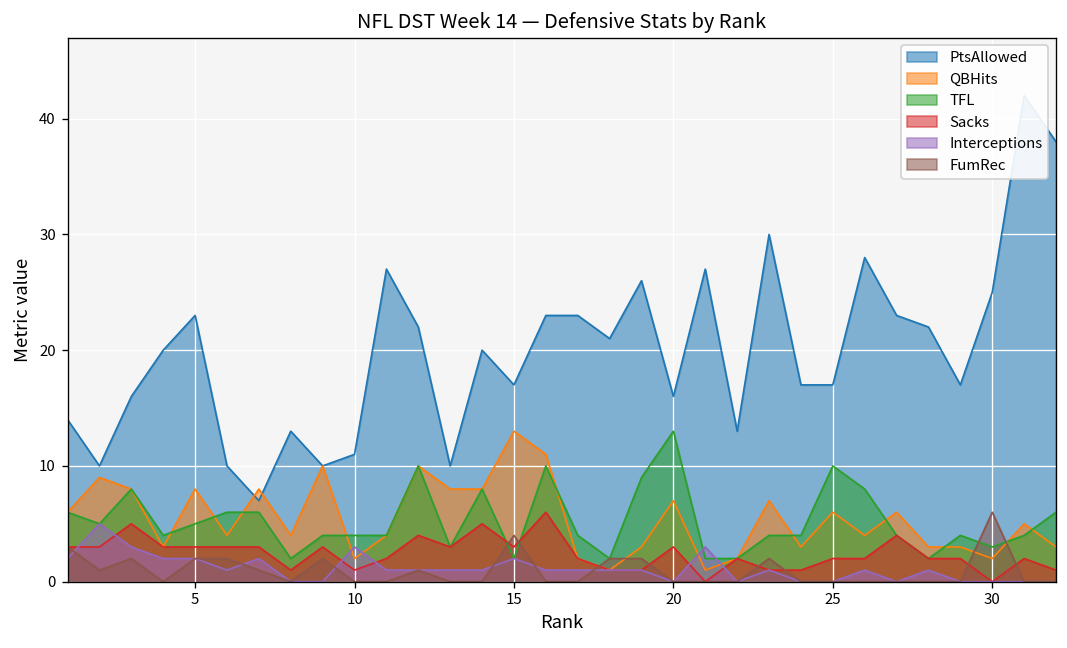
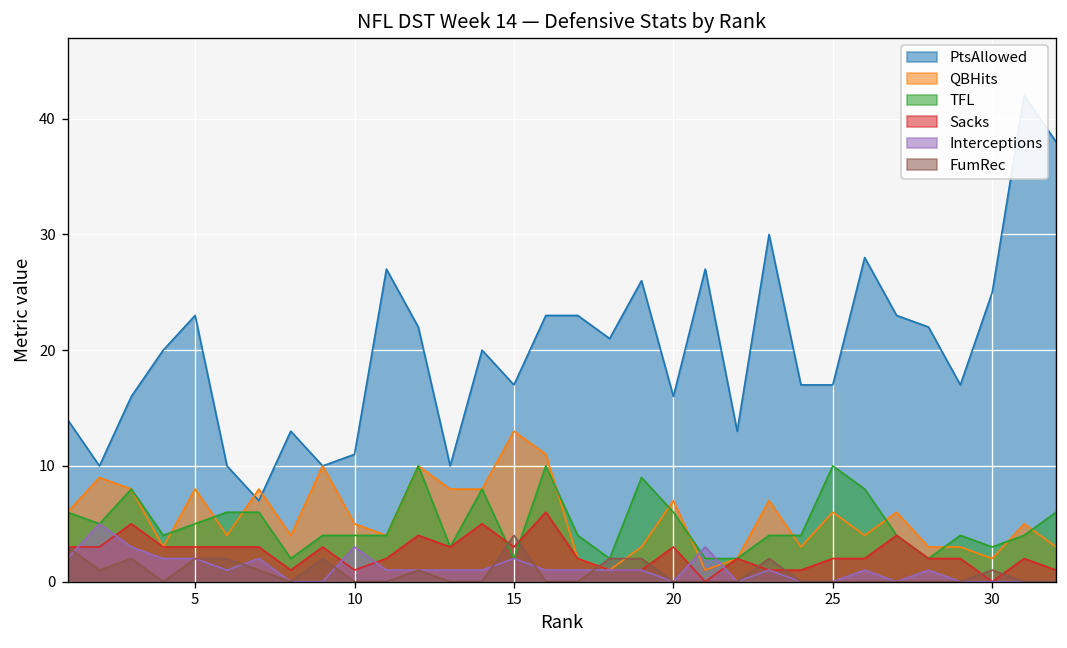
  {
    "PtsAllowed": {
      "5": 23,
      "10": 11,
      "15": 17,
      "20": 16,
      "25": 17,
      "30": 25
    },
    "QBHits": {
      "5": 8,
-     "10": 2,
+     "10": 5,
      "15": 13,
      "20": 7,
      "25": 6,
      "30": 2
    },
    "TFL": {
      "5": 5,
      "10": 4,
-     "20": 13,
+     "20": 6,
      "25": 10,
      "30": 3
    },
    "Sacks": {
      "5": 3,
      "10": 1,
      "15": 3,
      "20": 3,
      "25": 2
    },
    "Interceptions": {
      "10": 3
    },
    "FumRec": {
      "10": 0,
      "15": 4,
-     "30": 6
+     "30": 1
    }
  }
